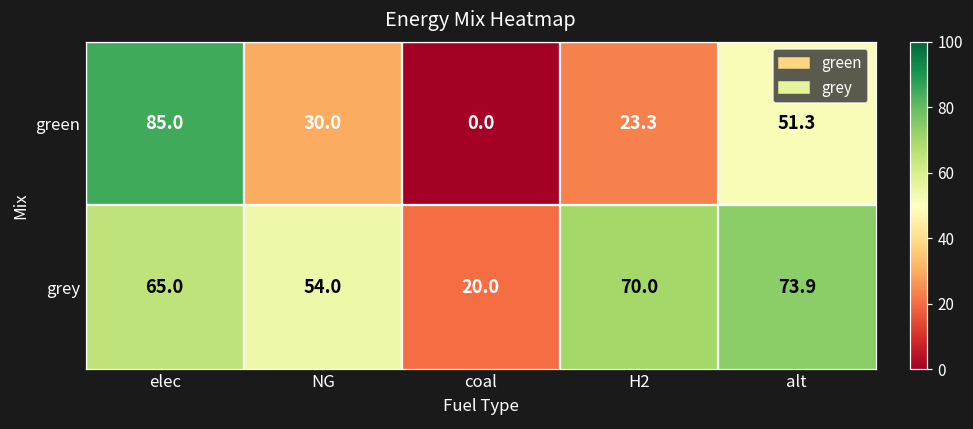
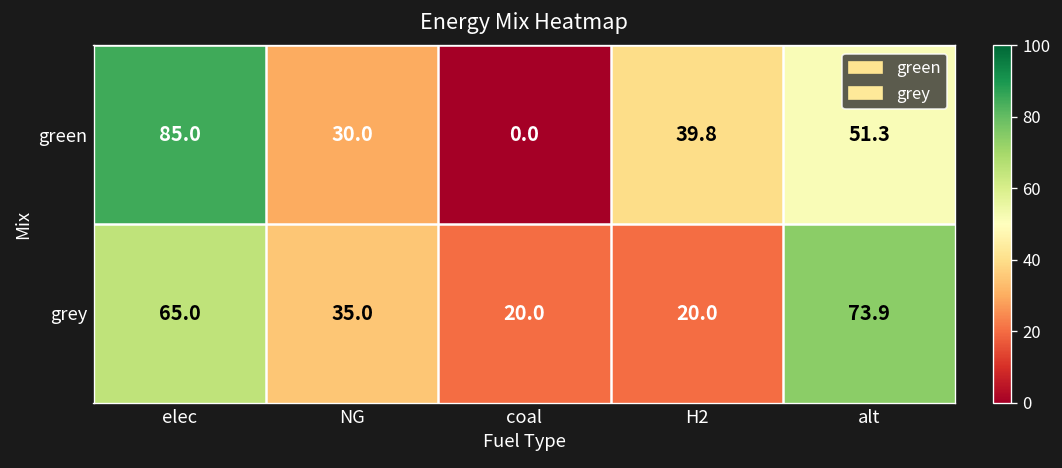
  {
    "green": {
      "elec": 85.0,
      "NG": 30.0,
      "coal": 0.0,
-     "H2": 23.3,
+     "H2": 39.8,
      "alt": 51.3
    },
    "grey": {
      "elec": 65.0,
-     "NG": 54.0,
+     "NG": 35.0,
      "coal": 20.0,
-     "H2": 70.0,
+     "H2": 20.0,
      "alt": 73.9
    }
  }
